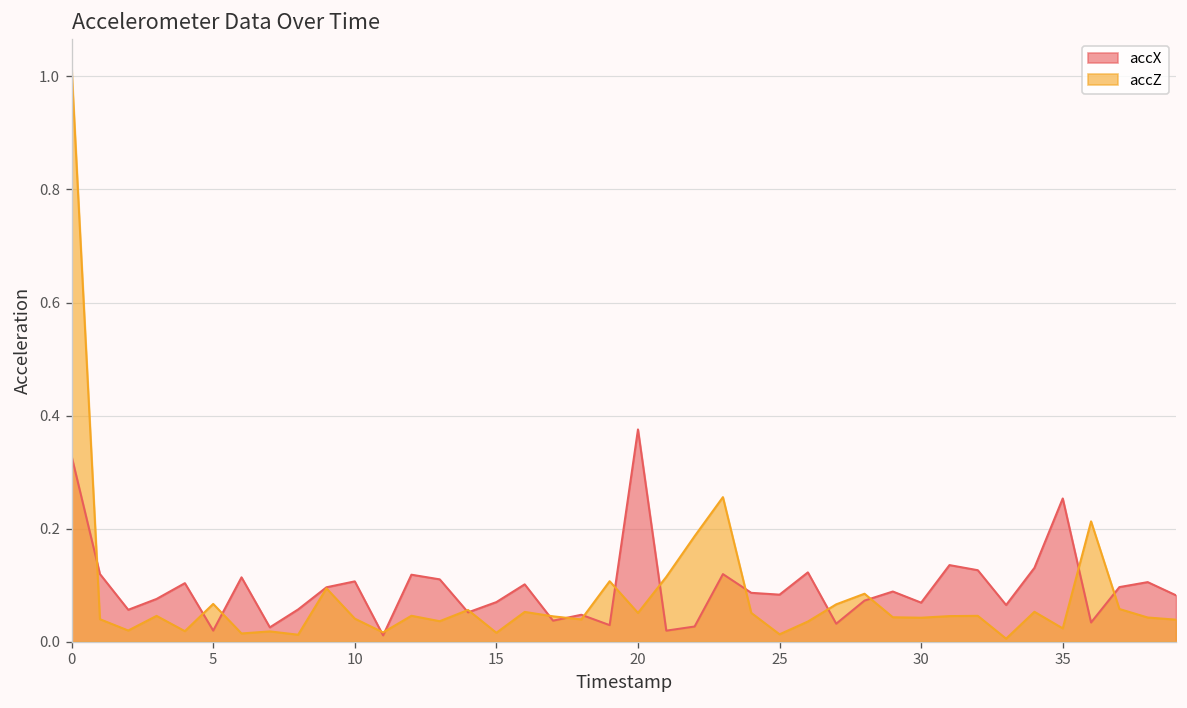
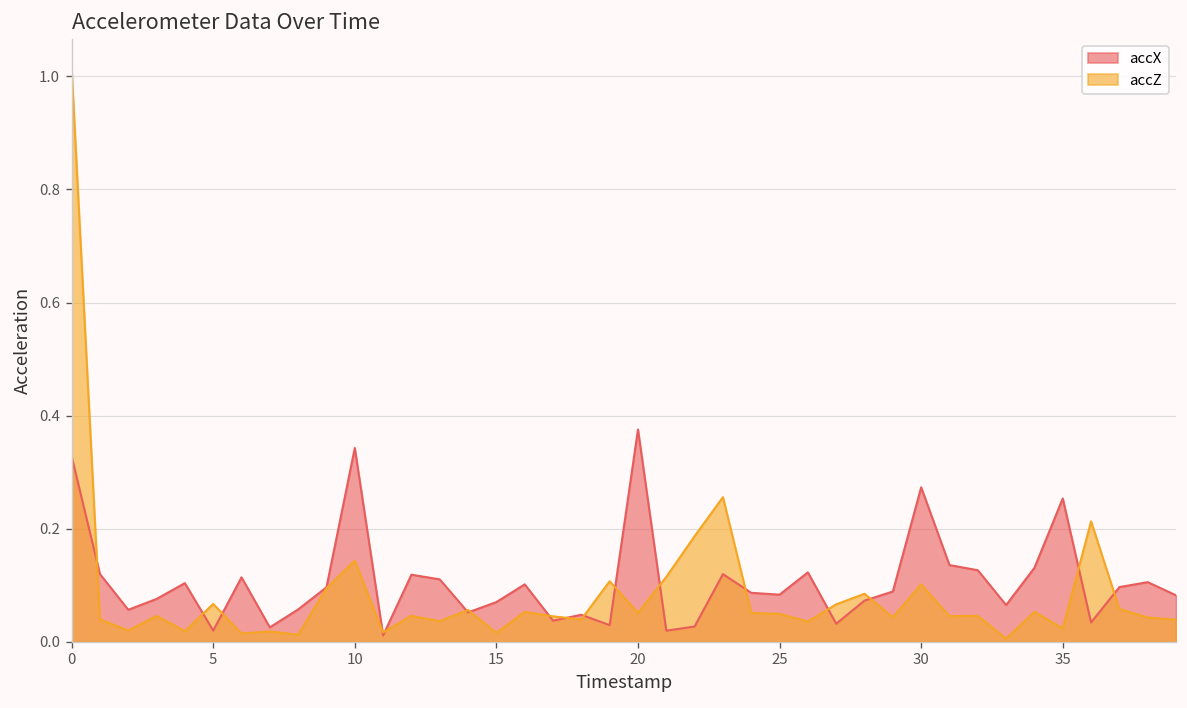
  {
    "accX": {
      "0": 0.33,
      "5": 0.02,
-     "10": 0.11,
+     "10": 0.34,
      "15": 0.07,
      "20": 0.38,
      "25": 0.08,
-     "30": 0.07,
+     "30": 0.27,
      "35": 0.25
    },
    "accZ": {
      "0": 1.02,
      "5": 0.07,
-     "10": 0.04,
+     "10": 0.14,
      "15": 0.02,
      "20": 0.05,
-     "25": 0.01,
-     "30": 0.04,
+     "25": 0.05,
+     "30": 0.10,
      "35": 0.02
    }
  }
